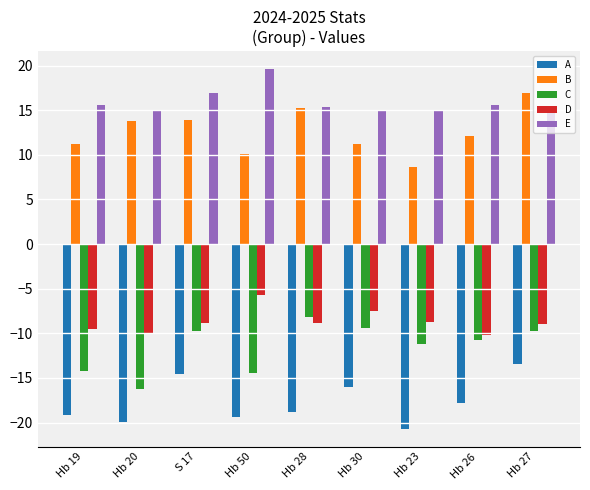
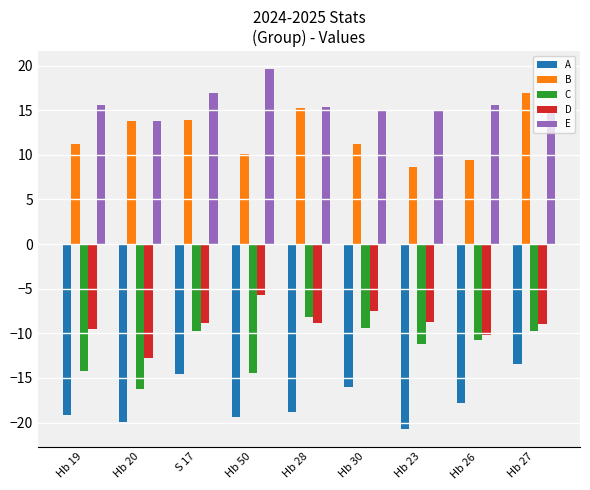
  {
    "A": {
      "Hb 19": -19,
      "Hb 20": -20,
      "S 17": -15,
      "Hb 50": -19,
      "Hb 28": -19,
      "Hb 30": -16,
      "Hb 23": -21,
      "Hb 26": -18,
      "Hb 27": -13
    },
    "B": {
      "Hb 19": 11,
      "Hb 20": 14,
      "S 17": 14,
      "Hb 50": 10,
      "Hb 28": 15,
      "Hb 30": 11,
      "Hb 23": 9,
-     "Hb 26": 12,
+     "Hb 26": 9,
      "Hb 27": 17
    },
    "C": {
      "Hb 19": -14,
      "Hb 20": -16,
      "S 17": -10,
      "Hb 50": -14,
      "Hb 28": -8,
      "Hb 30": -9,
      "Hb 23": -11,
      "Hb 26": -11,
      "Hb 27": -10
    },
    "D": {
      "Hb 19": -9,
-     "Hb 20": -10,
+     "Hb 20": -13,
      "S 17": -9,
      "Hb 50": -6,
      "Hb 28": -9,
      "Hb 30": -8,
      "Hb 23": -9,
      "Hb 26": -10,
      "Hb 27": -9
    },
    "E": {
      "Hb 19": 16,
-     "Hb 20": 15,
+     "Hb 20": 14,
      "S 17": 17,
      "Hb 50": 20,
      "Hb 28": 15,
      "Hb 30": 15,
      "Hb 23": 15,
      "Hb 26": 16
    }
  }
